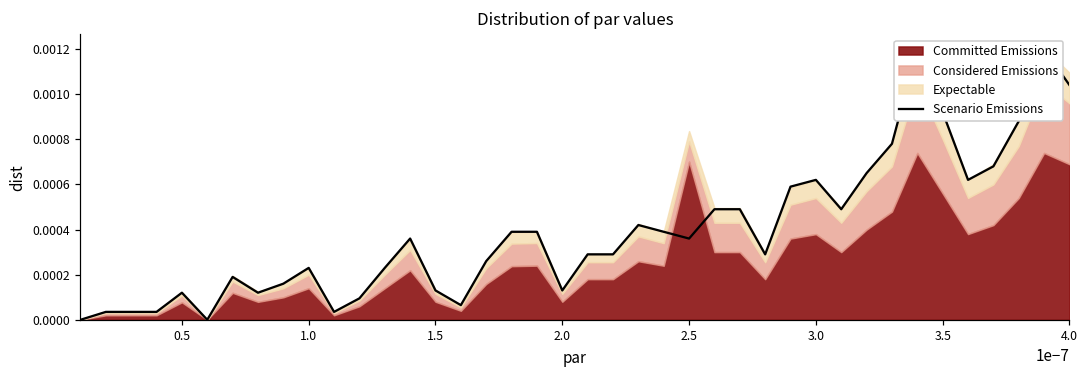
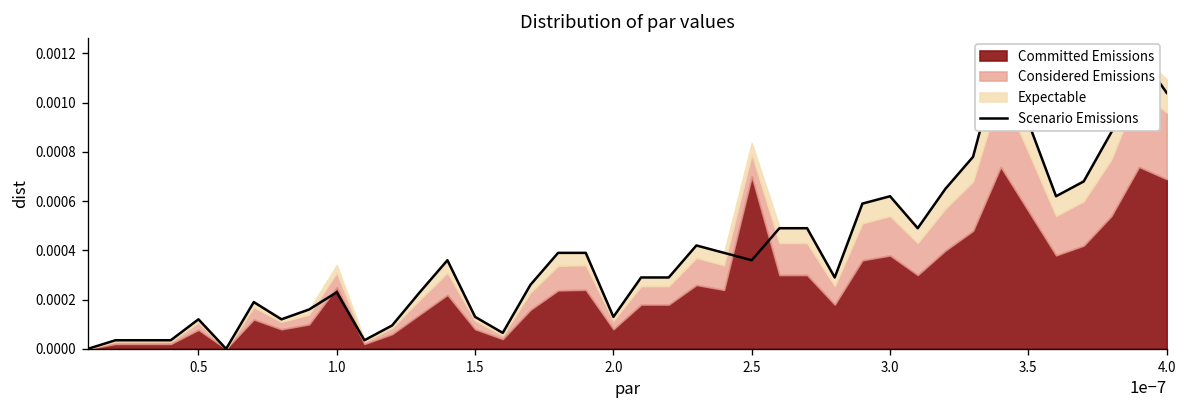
  {
    "Committed Emissions": {
      "0.5": 0.00008,
-     "1.0": 0.00014,
+     "1.0": 0.00025,
      "1.5": 0.00008,
      "2.0": 0.00008,
      "2.5": 0.00070,
      "3.0": 0.00038,
      "3.5": 0.00056,
      "4.0": 0.00069
    },
    "Scenario Emissions": {
      "2.5": 0.00036,
      "4.0": 0.00104
    },
    "Considered Emissions": {
      "0.5": 0.00003,
      "1.0": 0.00006,
      "1.5": 0.00004,
      "2.0": 0.00004,
      "2.5": 0.00009,
      "3.0": 0.00016,
      "3.5": 0.00024,
      "4.0": 0.00027
    },
    "Expectable": {
      "2.5": 0.00005,
      "4.0": 0.00013
    }
  }
